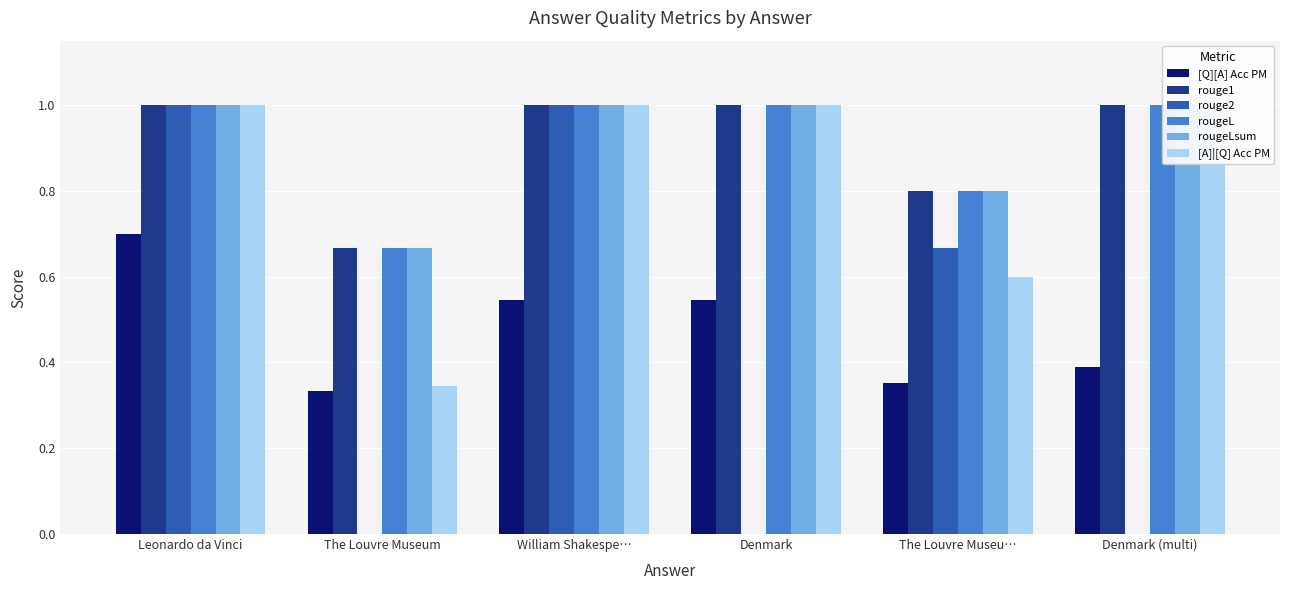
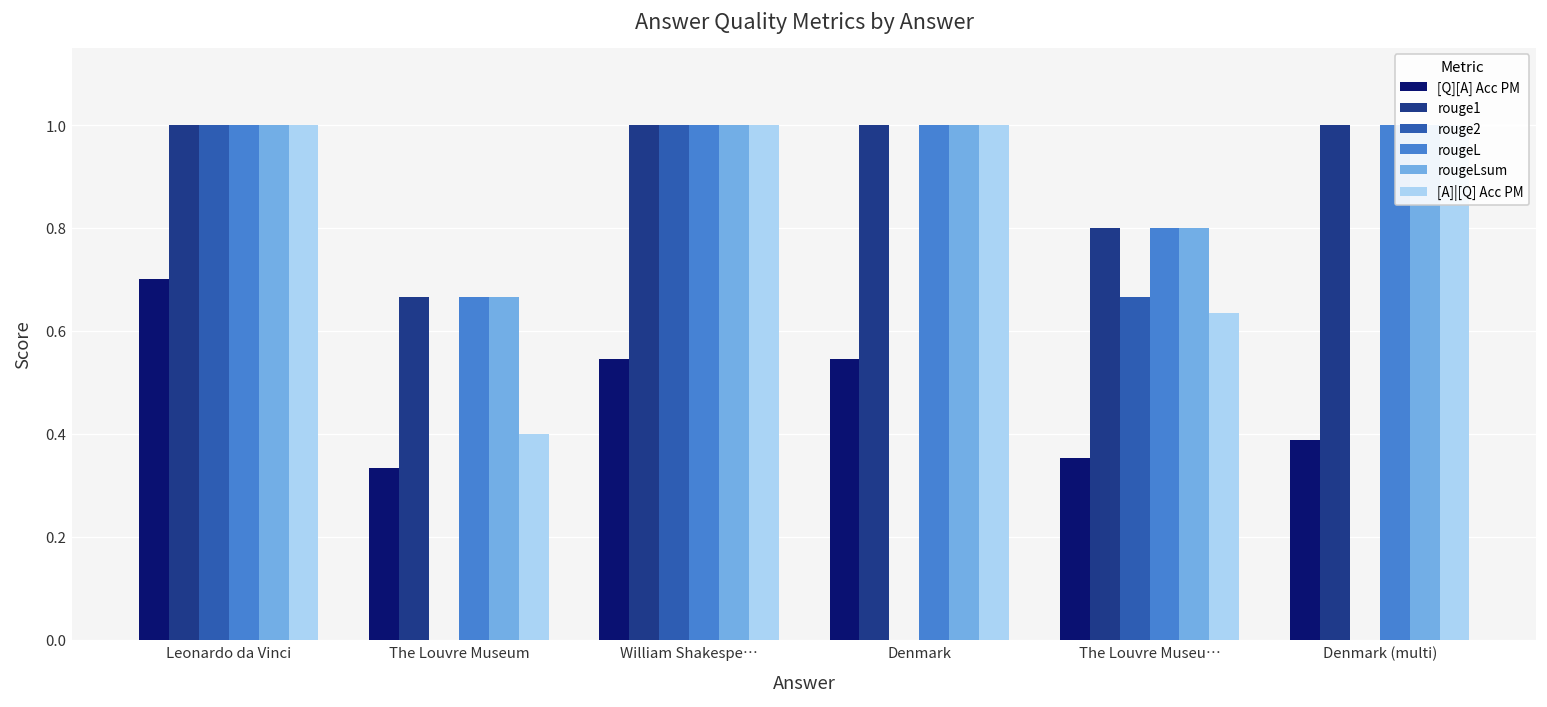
  {
    "rougeLsum": {
      "Leonardo da Vinci": 1.00,
      "The Louvre Museum": 0.67,
      "William Shakespe…": 1.00,
      "Denmark": 1.00,
      "The Louvre Museu…": 0.80
    },
    "[A]|[Q] Acc PM": {
      "Leonardo da Vinci": 1.00,
-     "The Louvre Museum": 0.34,
+     "The Louvre Museum": 0.40,
      "William Shakespe…": 1.00,
      "Denmark": 1.00,
-     "The Louvre Museu…": 0.60
+     "The Louvre Museu…": 0.64
    }
  }
